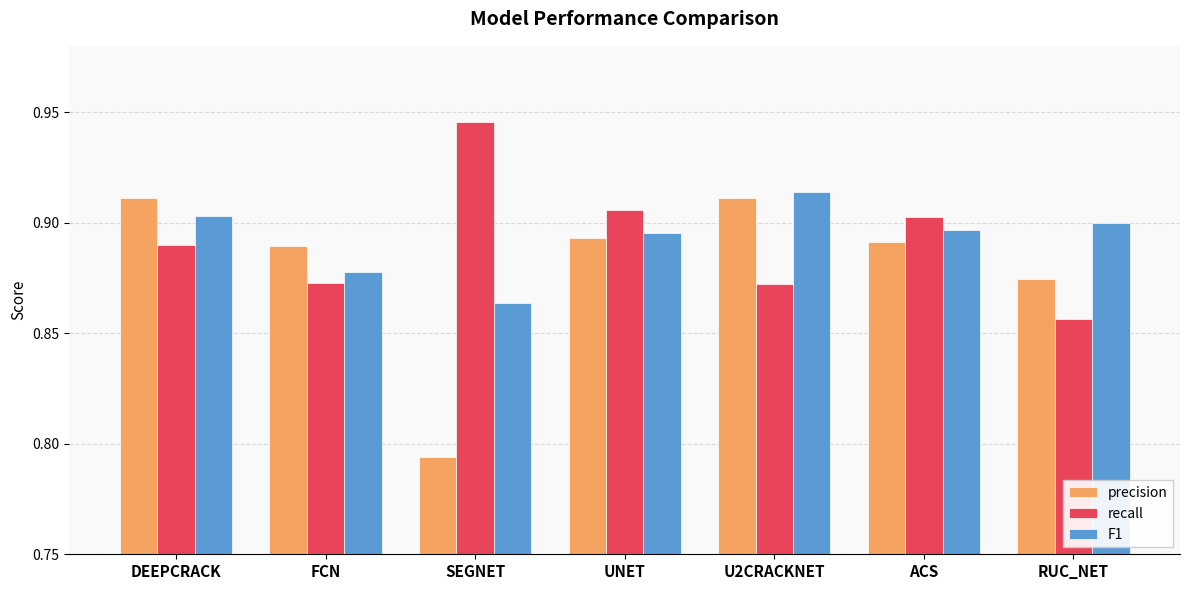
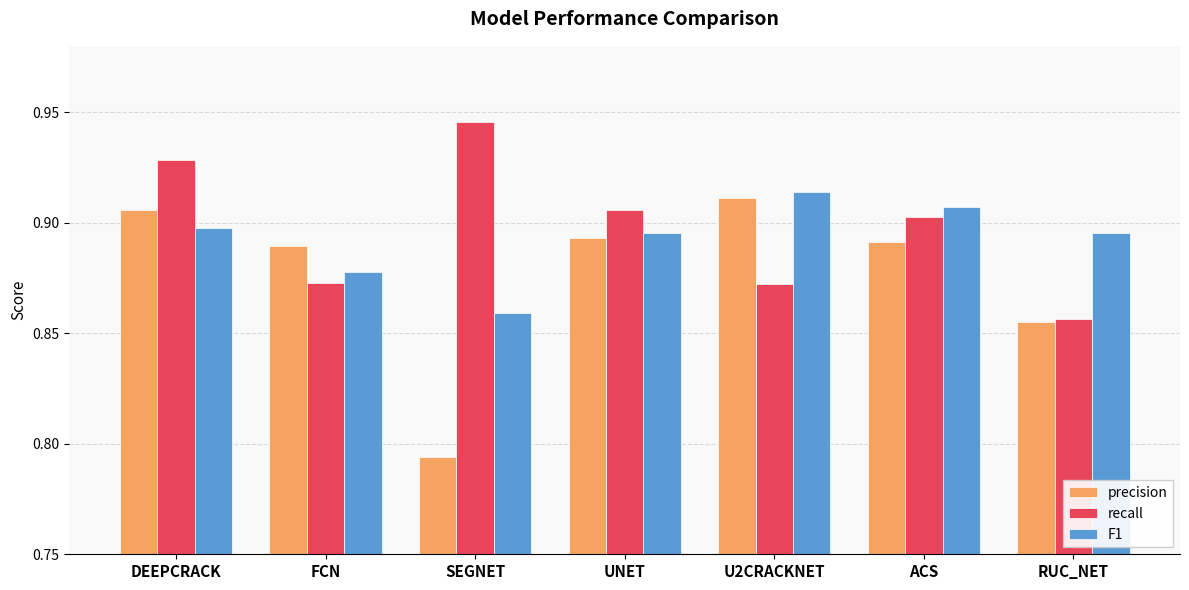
  {
    "precision": {
-     "DEEPCRACK": 0.911,
+     "DEEPCRACK": 0.906,
      "FCN": 0.889,
      "SEGNET": 0.794,
      "UNET": 0.893,
      "U2CRACKNET": 0.911,
      "ACS": 0.891,
-     "RUC_NET": 0.875
+     "RUC_NET": 0.855
    },
    "recall": {
-     "DEEPCRACK": 0.890,
+     "DEEPCRACK": 0.928,
      "FCN": 0.872,
      "SEGNET": 0.945,
      "UNET": 0.906,
      "U2CRACKNET": 0.872,
      "ACS": 0.903,
      "RUC_NET": 0.856
    },
    "F1": {
-     "DEEPCRACK": 0.903,
+     "DEEPCRACK": 0.897,
      "FCN": 0.878,
-     "SEGNET": 0.864,
+     "SEGNET": 0.859,
      "UNET": 0.895,
      "U2CRACKNET": 0.914,
-     "ACS": 0.897,
-     "RUC_NET": 0.900
+     "ACS": 0.907,
+     "RUC_NET": 0.896
    }
  }
